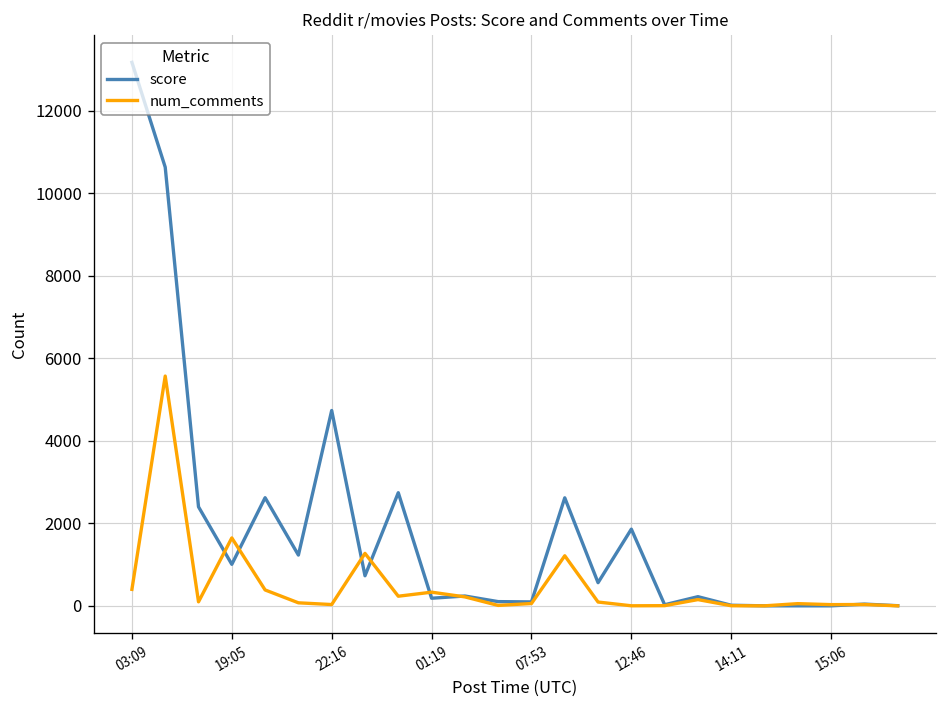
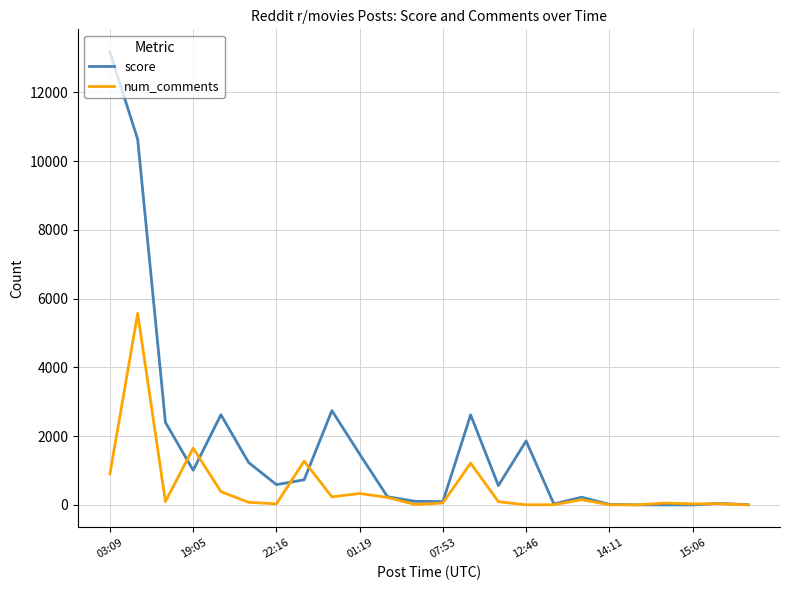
  {
    "score": {
      "19:05": 1000,
-     "22:16": 4700,
-     "01:19": 200,
+     "22:16": 600,
+     "01:19": 1500,
      "12:46": 1900
    },
    "num_comments": {
-     "03:09": 400,
+     "03:09": 900,
      "19:05": 1600,
      "22:16": 0,
      "01:19": 300,
      "12:46": 0
    }
  }
